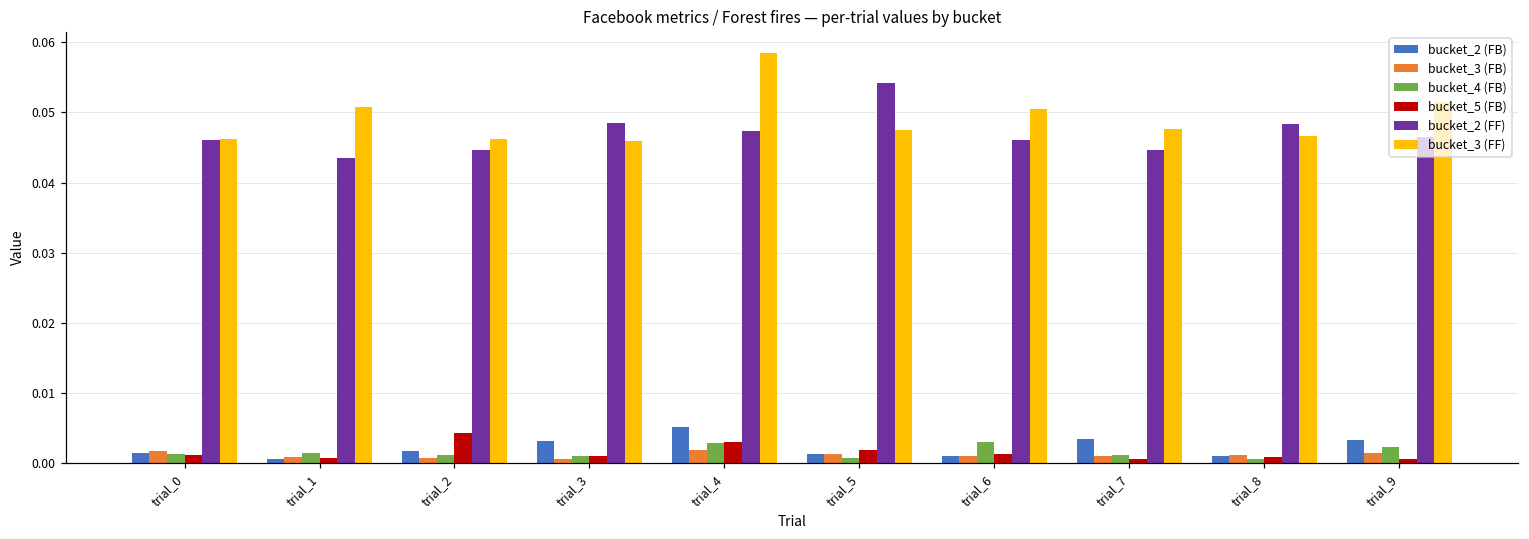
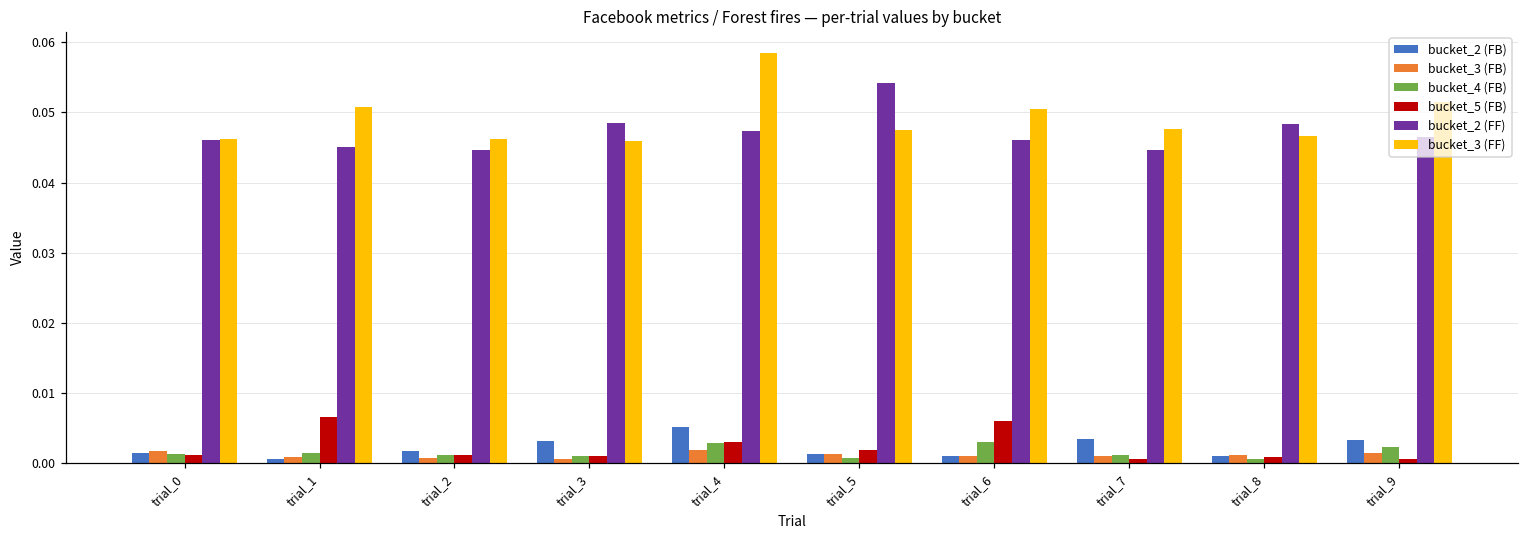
  {
    "bucket_2 (FB)": {
      "trial_0": 0.001,
      "trial_1": 0.001,
      "trial_2": 0.002,
      "trial_3": 0.003,
      "trial_4": 0.005,
      "trial_5": 0.001,
      "trial_6": 0.001,
      "trial_7": 0.003,
      "trial_8": 0.001,
      "trial_9": 0.003
    },
    "bucket_3 (FB)": {
      "trial_0": 0.002,
      "trial_1": 0.001,
      "trial_2": 0.001,
      "trial_3": 0.001,
      "trial_4": 0.002,
      "trial_5": 0.001,
      "trial_6": 0.001,
      "trial_7": 0.001,
      "trial_8": 0.001,
      "trial_9": 0.001
    },
    "bucket_4 (FB)": {
      "trial_0": 0.001,
      "trial_1": 0.001,
      "trial_2": 0.001,
      "trial_3": 0.001,
      "trial_4": 0.003,
      "trial_5": 0.001,
      "trial_6": 0.003,
      "trial_7": 0.001,
      "trial_8": 0.001,
      "trial_9": 0.002
    },
    "bucket_5 (FB)": {
      "trial_0": 0.001,
-     "trial_1": 0.001,
-     "trial_2": 0.004,
+     "trial_1": 0.007,
+     "trial_2": 0.001,
      "trial_3": 0.001,
      "trial_4": 0.003,
      "trial_5": 0.002,
-     "trial_6": 0.001,
+     "trial_6": 0.006,
      "trial_7": 0.001,
      "trial_8": 0.001,
      "trial_9": 0.001
    },
    "bucket_2 (FF)": {
      "trial_0": 0.046,
-     "trial_1": 0.044,
+     "trial_1": 0.045,
      "trial_2": 0.045,
      "trial_3": 0.048,
      "trial_4": 0.047,
      "trial_5": 0.054,
      "trial_6": 0.046,
      "trial_7": 0.045,
      "trial_8": 0.048
    },
    "bucket_3 (FF)": {
      "trial_0": 0.046,
      "trial_1": 0.051,
      "trial_2": 0.046,
      "trial_3": 0.046,
      "trial_4": 0.059,
      "trial_5": 0.047,
      "trial_6": 0.050,
      "trial_7": 0.048,
      "trial_8": 0.047
    }
  }
